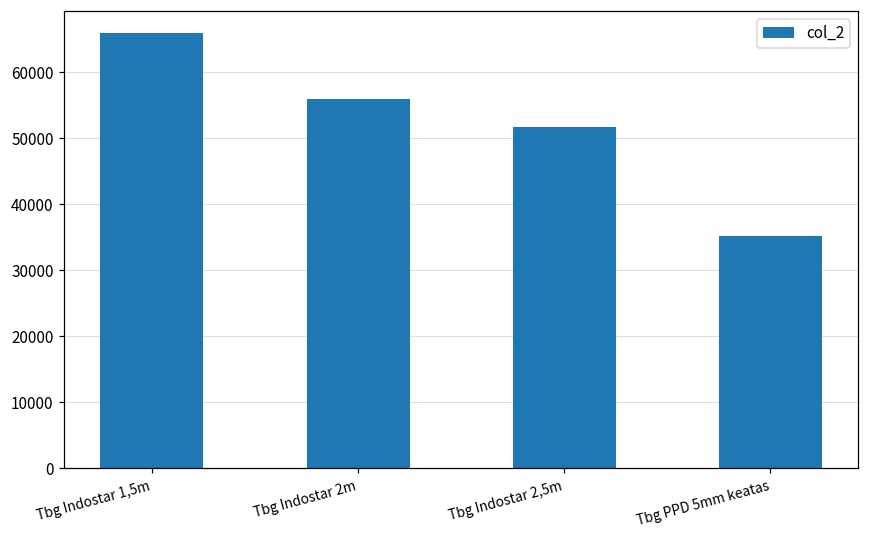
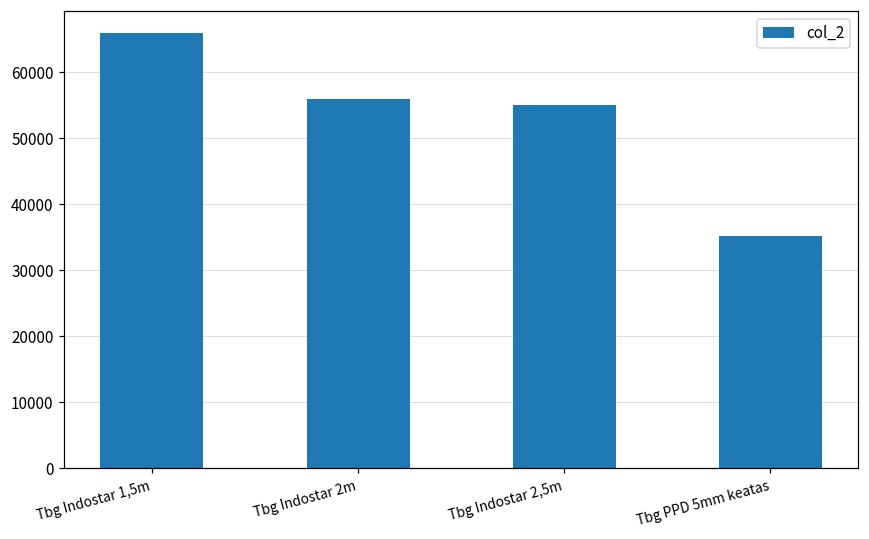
  {
    "Tbg Indostar 1,5m": 66000,
    "Tbg Indostar 2m": 56000,
-   "Tbg Indostar 2,5m": 52000,
+   "Tbg Indostar 2,5m": 55000,
    "Tbg PPD 5mm keatas": 35000
  }
